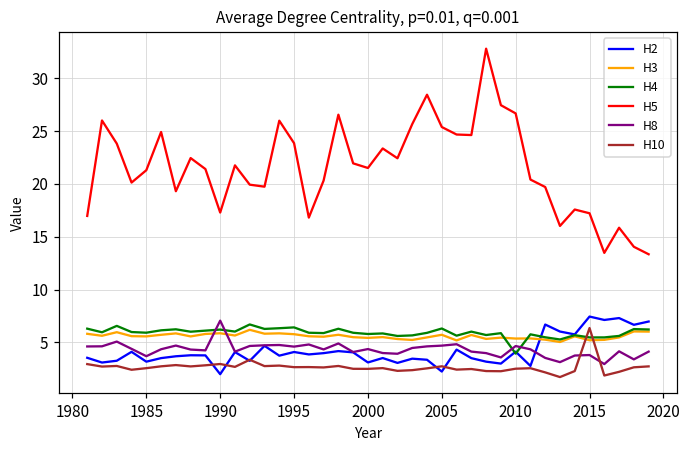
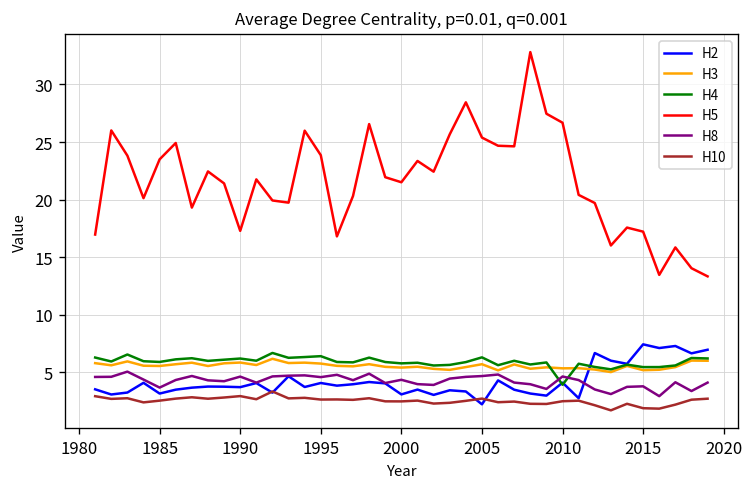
  {
    "H2": {
      "1985": 3,
-     "1990": 2,
+     "1990": 4,
      "1995": 4,
      "2000": 3,
      "2005": 2,
      "2015": 7
    },
    "H3": {
      "1985": 6,
      "1990": 6,
      "1995": 6,
      "2000": 5,
      "2005": 6,
      "2010": 5
    },
    "H4": {
      "1985": 6,
      "1990": 6,
      "1995": 6,
      "2000": 6,
      "2005": 6
    },
    "H5": {
-     "1985": 21,
+     "1985": 24,
      "1990": 17,
      "1995": 24,
      "2000": 22,
      "2005": 25,
      "2010": 27,
      "2015": 17
    },
    "H8": {
      "1985": 4,
-     "1990": 7,
+     "1990": 5,
      "1995": 5,
      "2000": 4,
      "2005": 5,
      "2010": 5,
      "2015": 4
    },
    "H10": {
      "1985": 3,
      "1990": 3,
      "1995": 3,
      "2000": 2,
      "2005": 3,
      "2010": 3,
-     "2015": 6
+     "2015": 2
    }
  }
